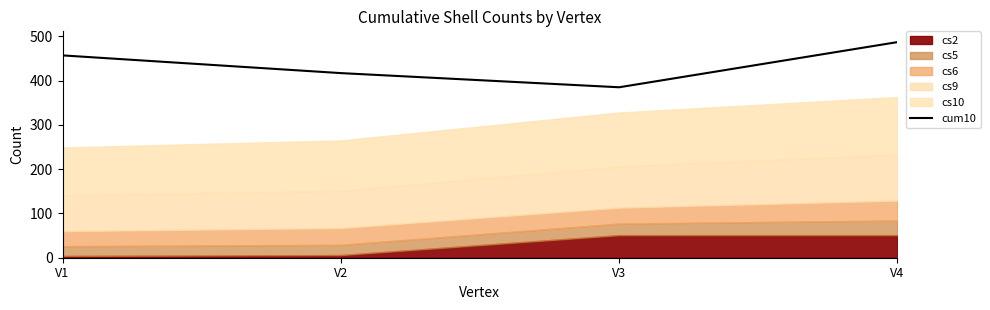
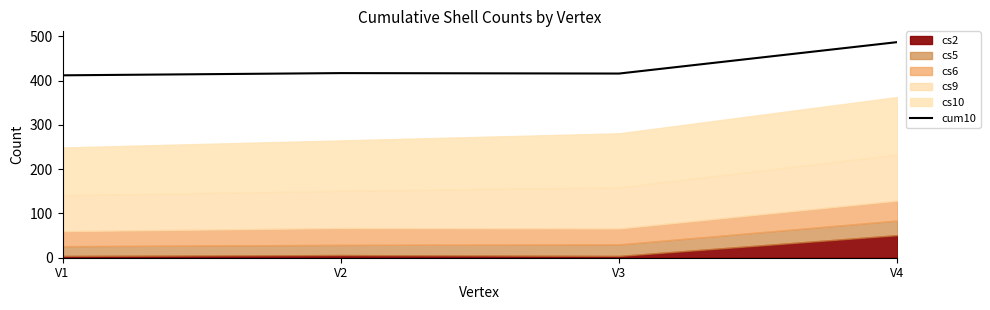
  {
    "cum10": {
-     "V1": 460,
+     "V1": 410,
      "V2": 420,
-     "V3": 390,
+     "V3": 420,
      "V4": 490
    },
    "cs2": {
      "V2": 10,
-     "V3": 50,
+     "V3": 0,
      "V4": 50
    }
  }
